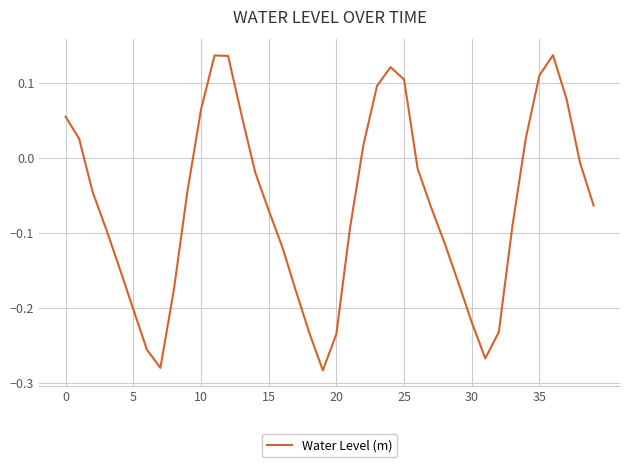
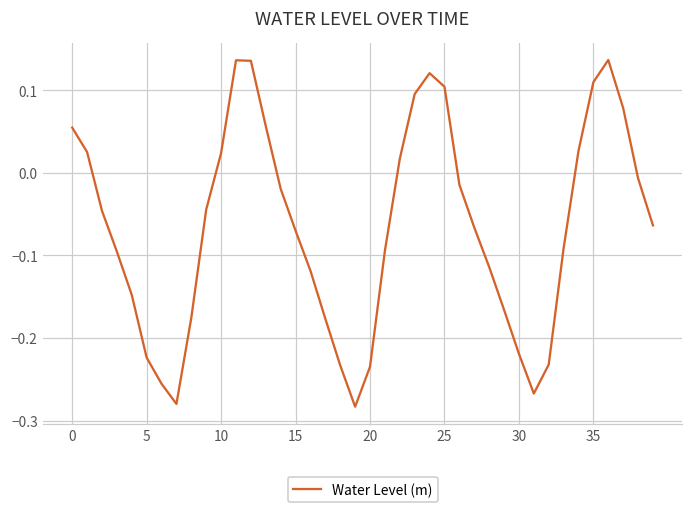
  {
    "0": 0.05,
-   "5": -0.20,
-   "10": 0.06,
+   "5": -0.22,
+   "10": 0.02,
    "15": -0.07,
    "20": -0.23,
    "25": 0.10,
    "30": -0.22,
    "35": 0.11
  }
